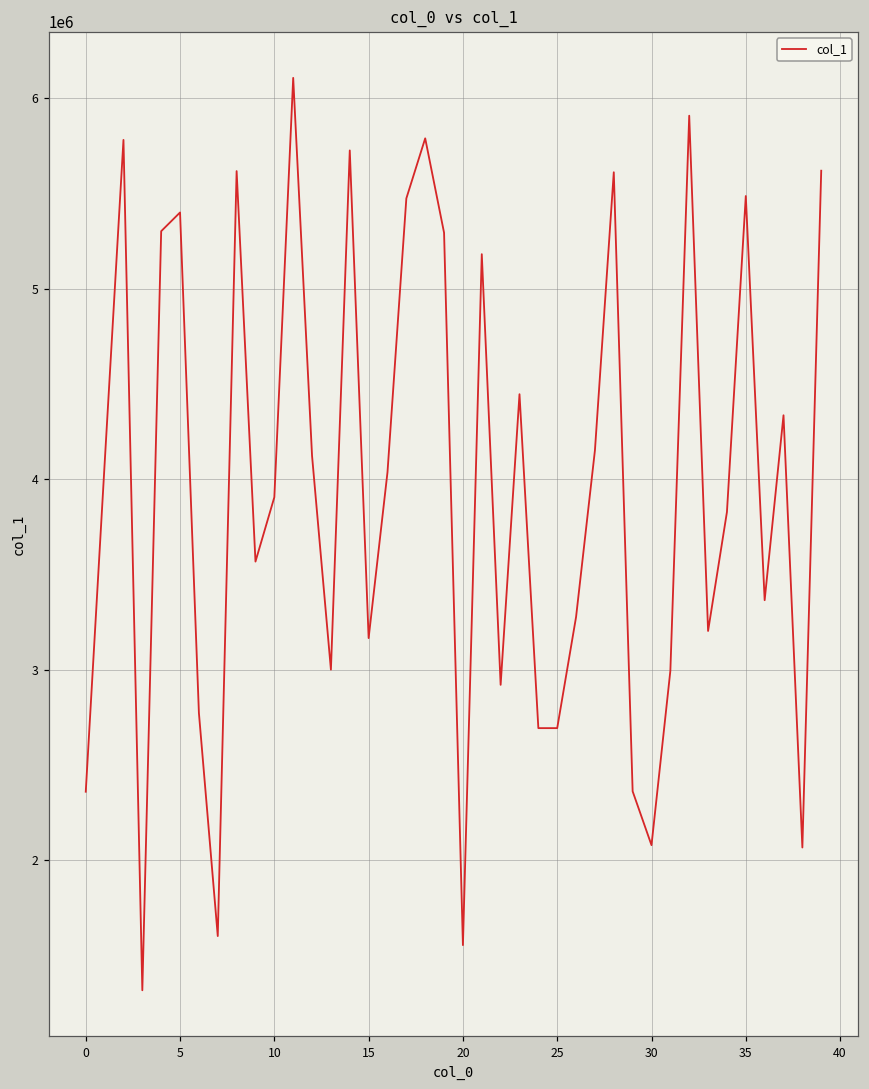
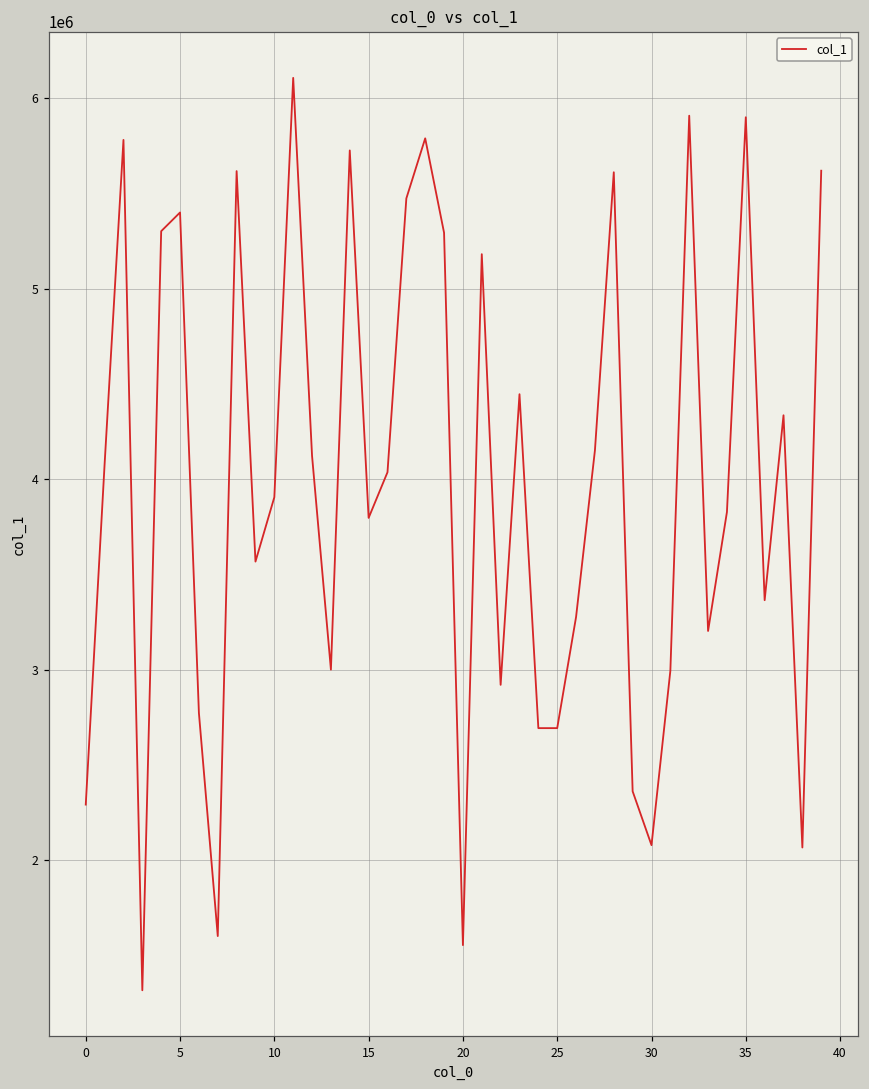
  {
-   "0": 2360000,
+   "0": 2290000,
    "5": 5400000,
    "10": 3910000,
-   "15": 3170000,
+   "15": 3800000,
    "20": 1550000,
    "25": 2690000,
    "30": 2080000,
-   "35": 5490000
+   "35": 5900000
  }
